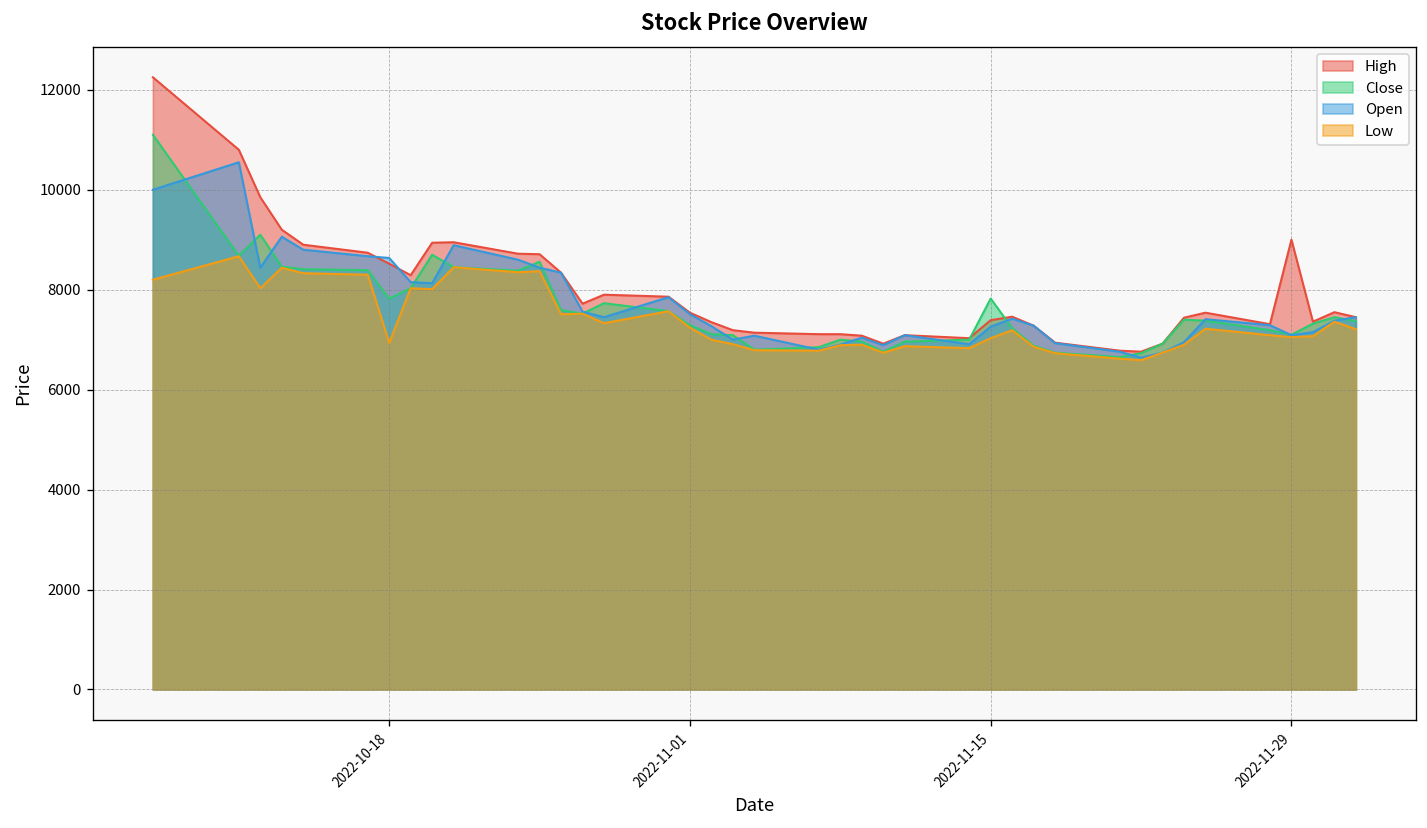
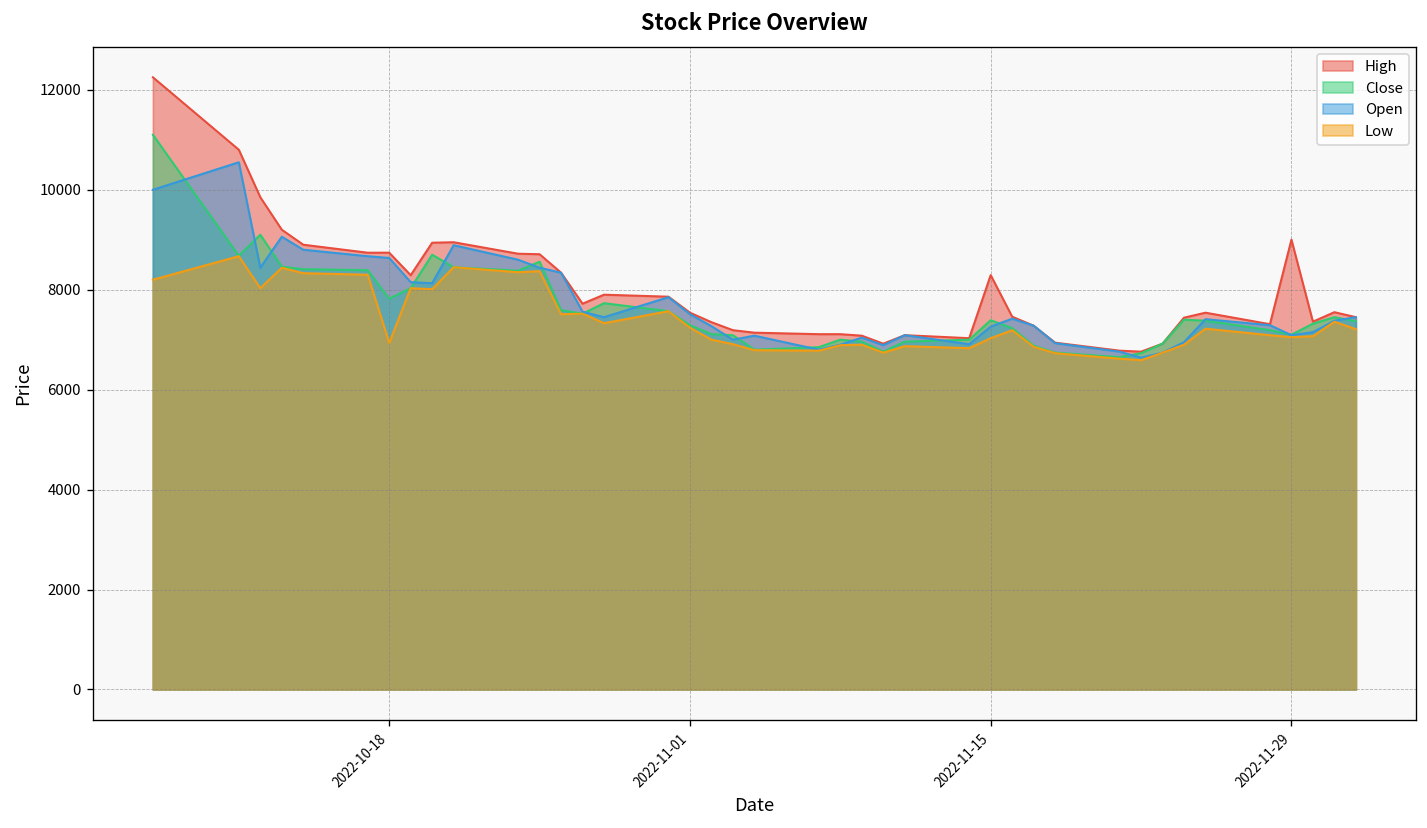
  {
    "High": {
-     "2022-10-18": 8500,
-     "2022-11-15": 7400,
+     "2022-10-18": 8700,
+     "2022-11-15": 8300,
      "2022-11-29": 9000
    },
    "Close": {
      "2022-10-18": 7800,
-     "2022-11-15": 7800
+     "2022-11-15": 7400
    },
    "Open": {
      "2022-10-18": 8600,
      "2022-11-15": 7300
    },
    "Low": {
      "2022-10-18": 6900,
      "2022-11-15": 7000
    }
  }
